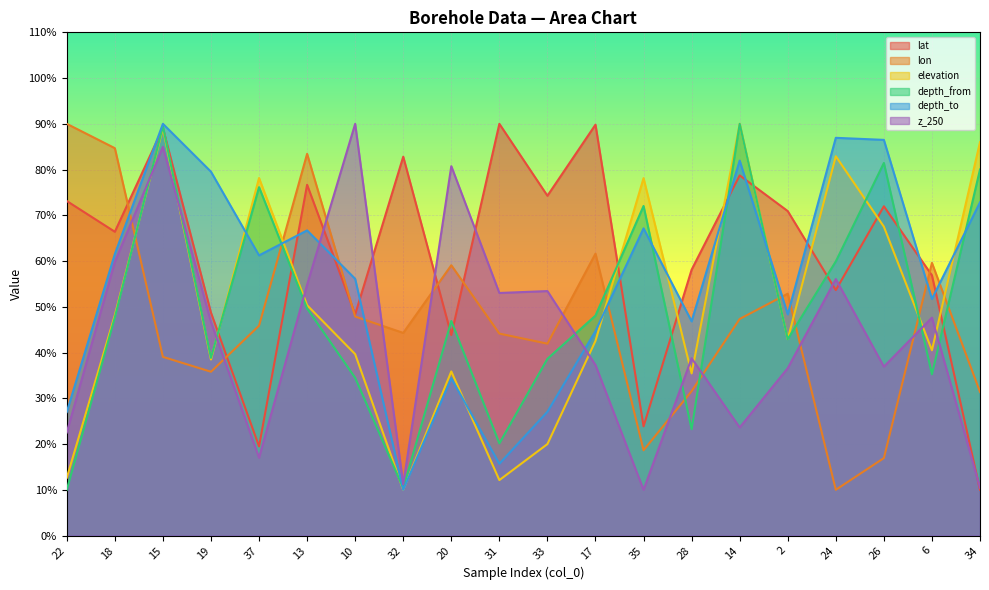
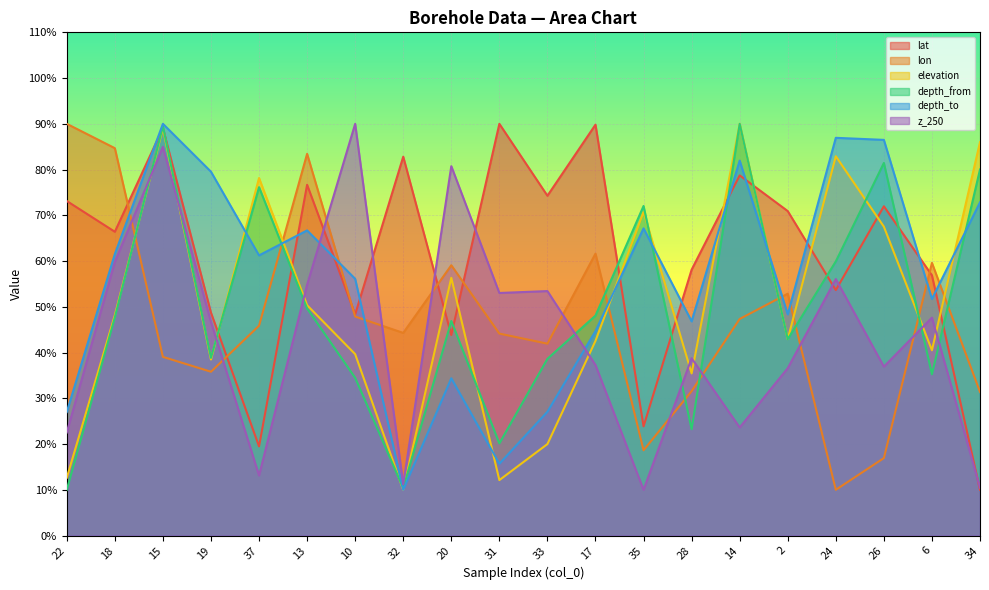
  {
    "elevation": {
      "22": "13%",
      "37": "78%",
      "13": "50%",
      "10": "40%",
-     "20": "36%",
+     "20": "56%",
      "31": "12%",
      "33": "20%",
      "17": "43%",
-     "35": "78%",
+     "35": "71%",
      "28": "35%",
      "24": "83%",
      "26": "68%",
      "6": "41%",
      "34": "86%"
    },
    "depth_from": {
      "22": "10%",
      "37": "76%",
      "13": "50%",
      "10": "34%",
      "20": "47%",
      "31": "20%",
      "33": "39%",
      "17": "48%",
      "35": "72%",
      "28": "23%",
      "24": "60%",
      "26": "81%",
      "6": "35%",
      "34": "80%"
    },
    "depth_to": {
      "22": "27%",
      "18": "62%",
      "19": "80%",
      "37": "61%",
      "13": "67%",
      "10": "56%",
      "20": "34%",
      "31": "16%",
      "33": "27%",
      "17": "45%",
      "35": "67%",
      "28": "47%",
      "14": "82%",
      "2": "48%",
      "24": "87%",
      "26": "86%",
      "6": "52%",
      "34": "73%"
    },
    "z_250": {
      "22": "23%",
      "18": "60%",
      "15": "85%",
      "19": "47%",
-     "37": "17%",
+     "37": "13%",
      "13": "55%",
      "10": "90%",
      "32": "11%",
      "20": "81%",
      "31": "53%",
      "33": "53%",
      "17": "37%",
      "35": "10%",
      "28": "39%",
      "14": "24%",
      "2": "37%",
      "24": "56%",
      "26": "37%",
      "6": "48%"
    }
  }
